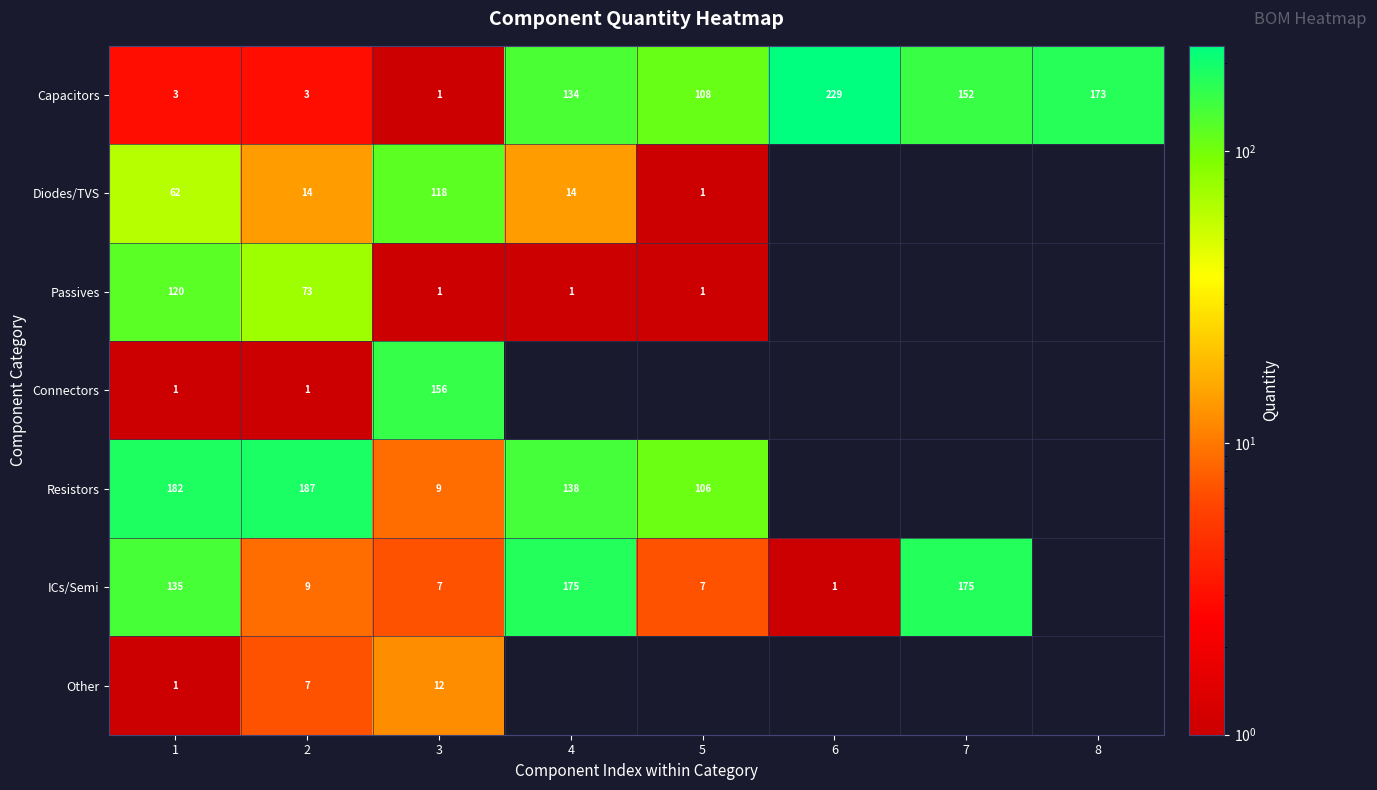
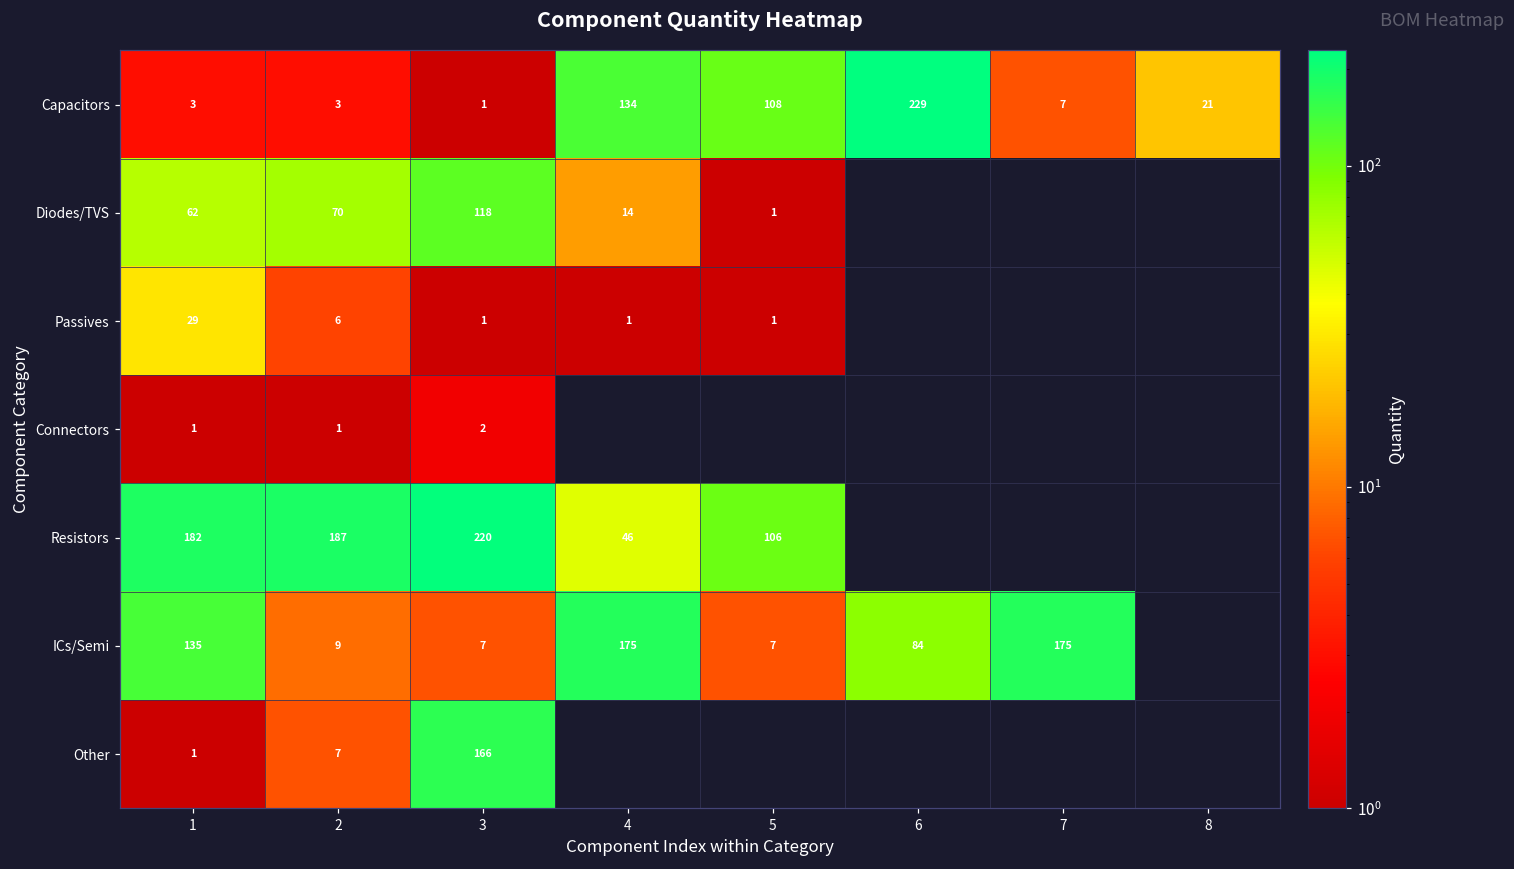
  {
    "Capacitors": {
      "1": 3,
      "2": 3,
      "3": 1,
      "4": 134,
      "5": 108,
      "6": 229,
-     "7": 152,
-     "8": 173
+     "7": 7,
+     "8": 21
    },
    "Diodes/TVS": {
      "1": 62,
-     "2": 14,
+     "2": 70,
      "3": 118,
      "4": 14,
      "5": 1
    },
    "Passives": {
-     "1": 120,
-     "2": 73,
+     "1": 29,
+     "2": 6,
      "3": 1,
      "4": 1,
      "5": 1
    },
    "Connectors": {
      "1": 1,
      "2": 1,
-     "3": 156
+     "3": 2
    },
    "Resistors": {
      "1": 182,
      "2": 187,
-     "3": 9,
-     "4": 138,
+     "3": 220,
+     "4": 46,
      "5": 106
    },
    "ICs/Semi": {
      "1": 135,
      "2": 9,
      "3": 7,
      "4": 175,
      "5": 7,
-     "6": 1,
+     "6": 84,
      "7": 175
    },
    "Other": {
      "1": 1,
      "2": 7,
-     "3": 12
+     "3": 166
    }
  }
